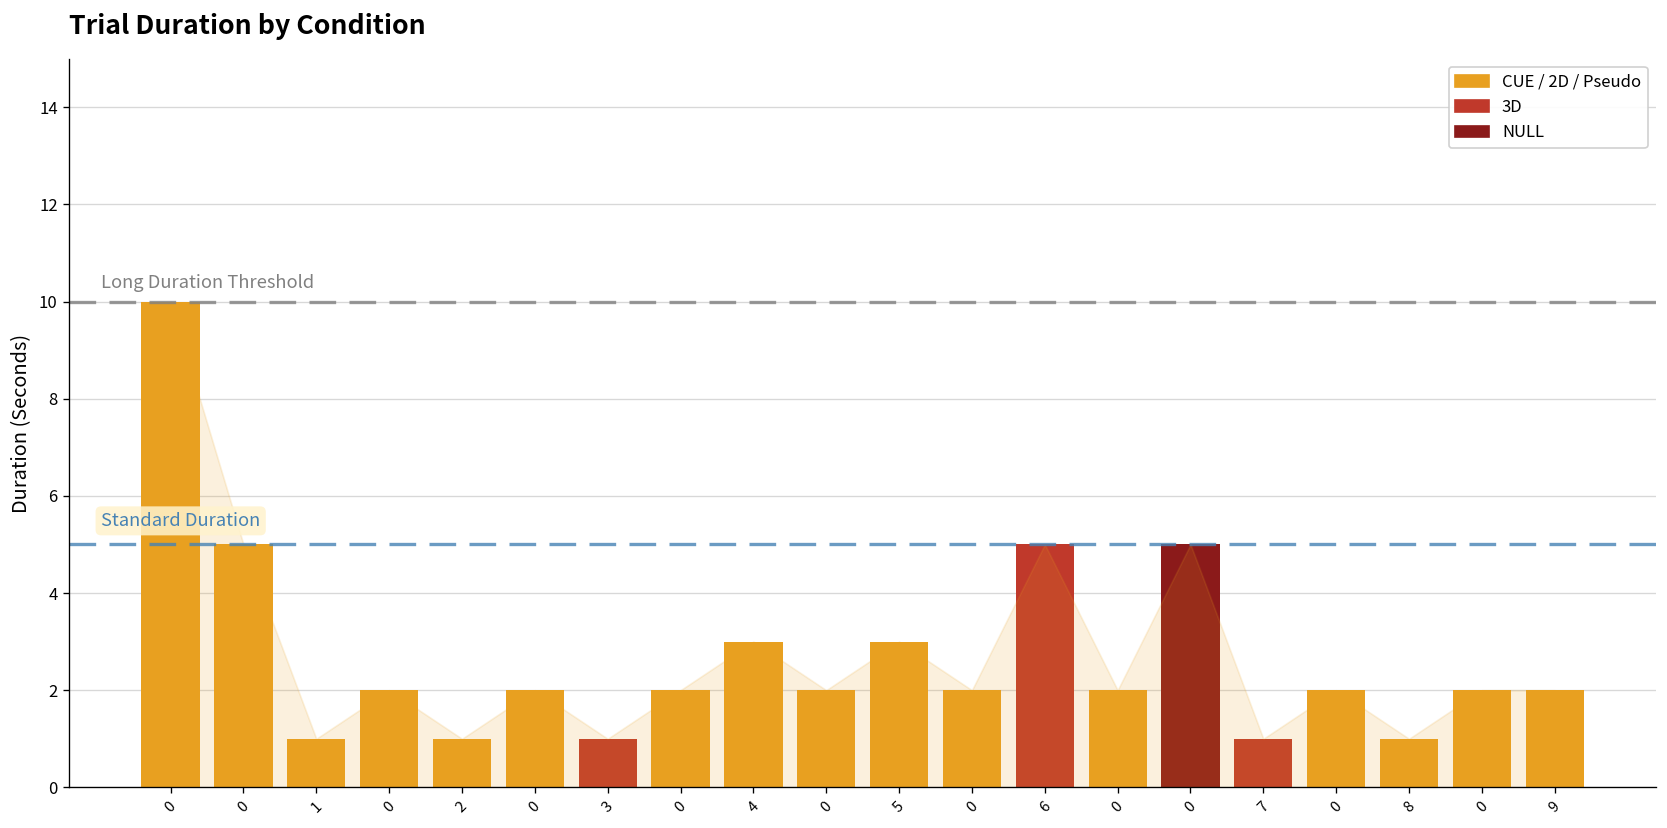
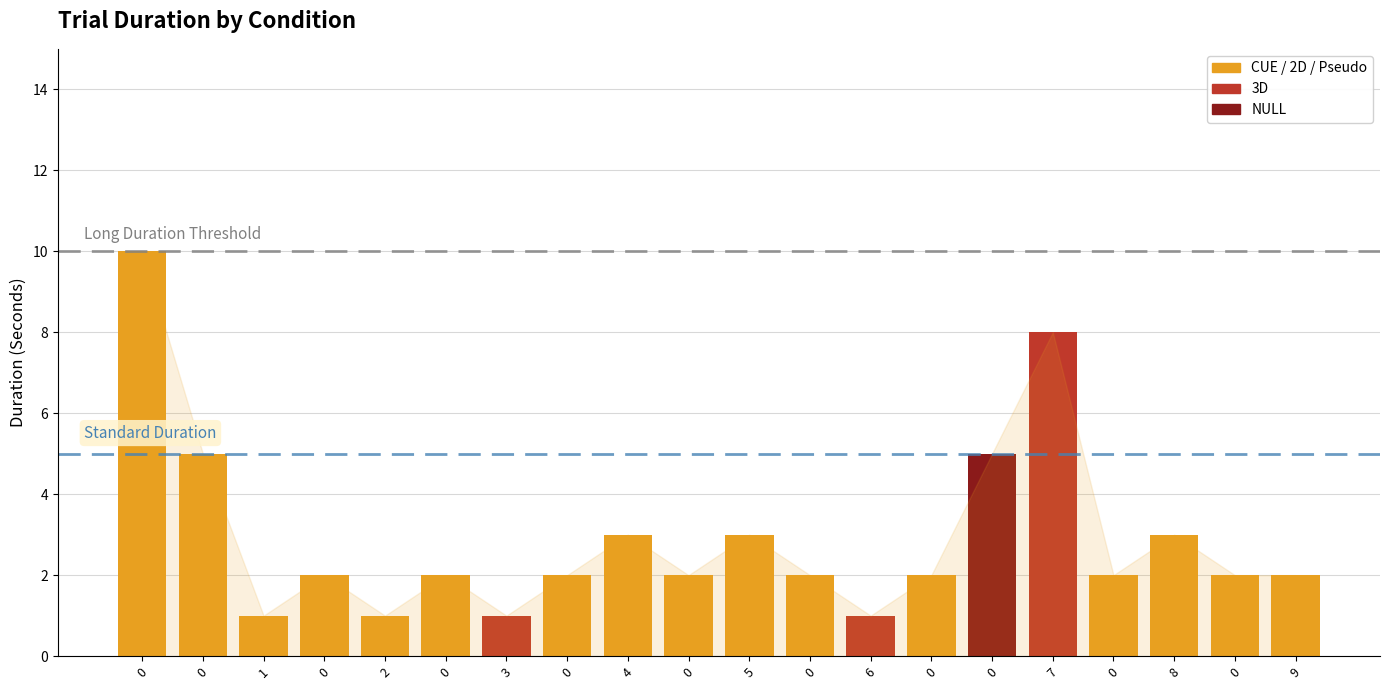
  {
    "1": 1,
    "2": 1,
    "3": 1,
    "4": 3,
    "5": 3,
-   "6": 5,
-   "7": 1,
-   "8": 1,
+   "6": 1,
+   "7": 8,
+   "8": 3,
    "9": 2
  }
